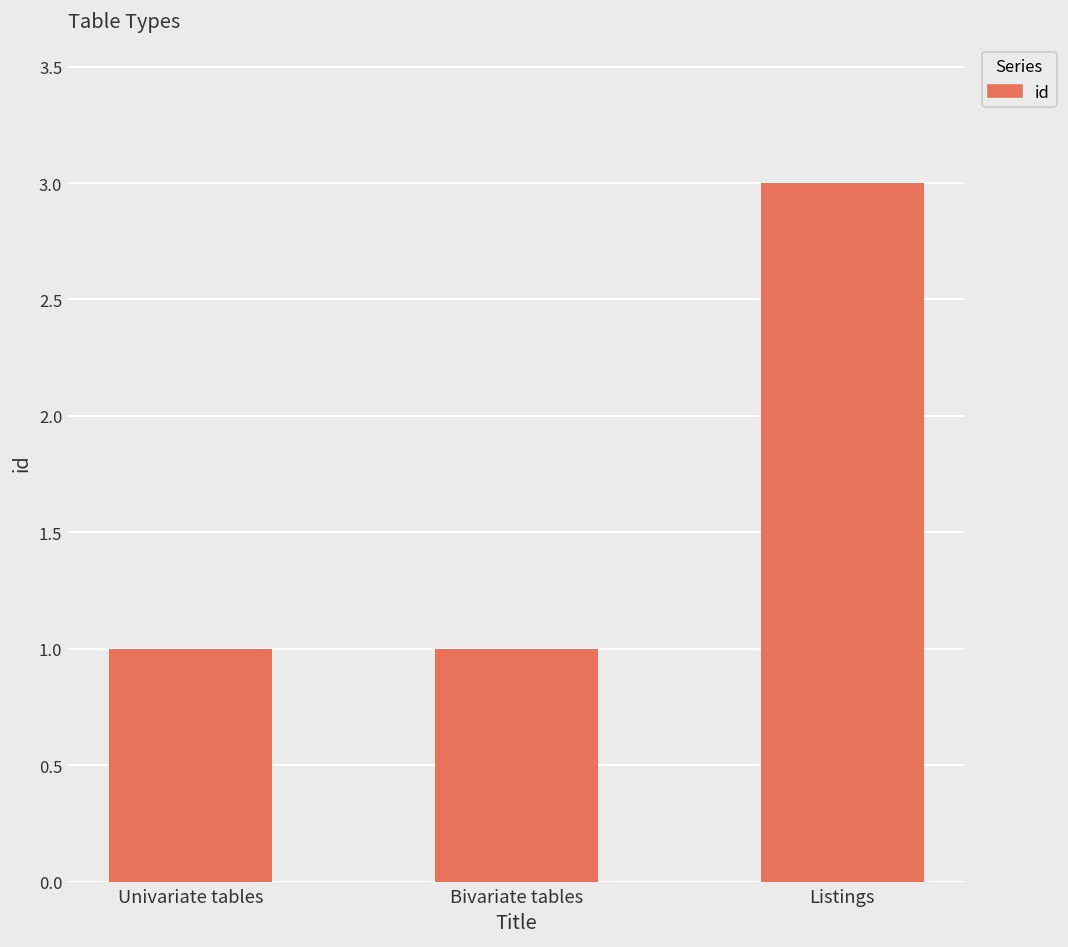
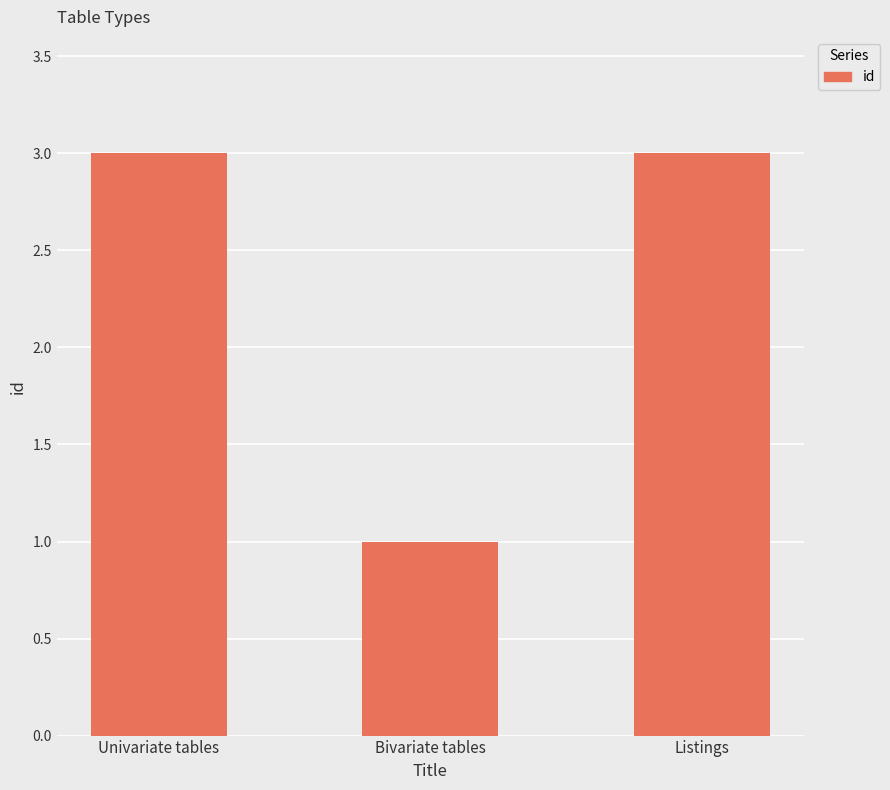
  {
-   "Univariate tables": 1,
+   "Univariate tables": 3,
    "Bivariate tables": 1,
    "Listings": 3
  }
